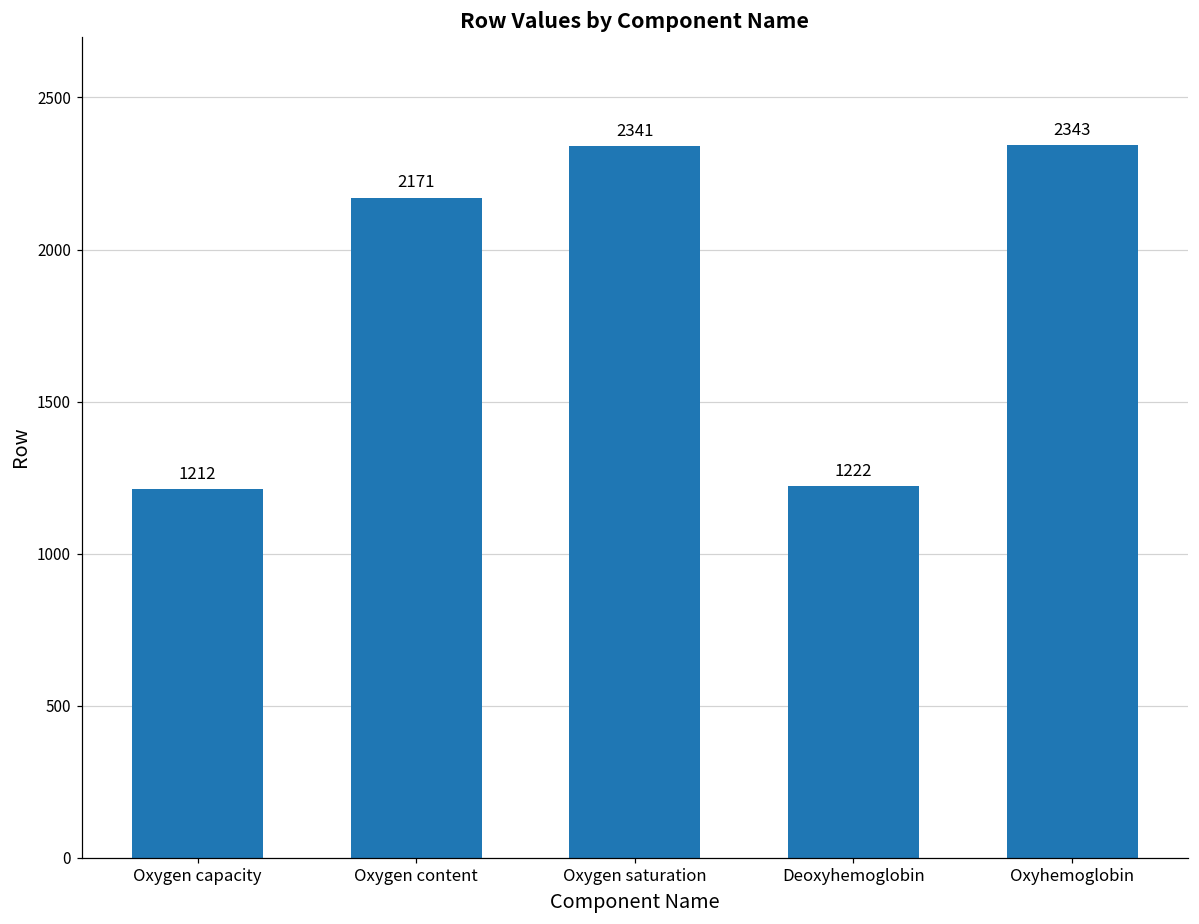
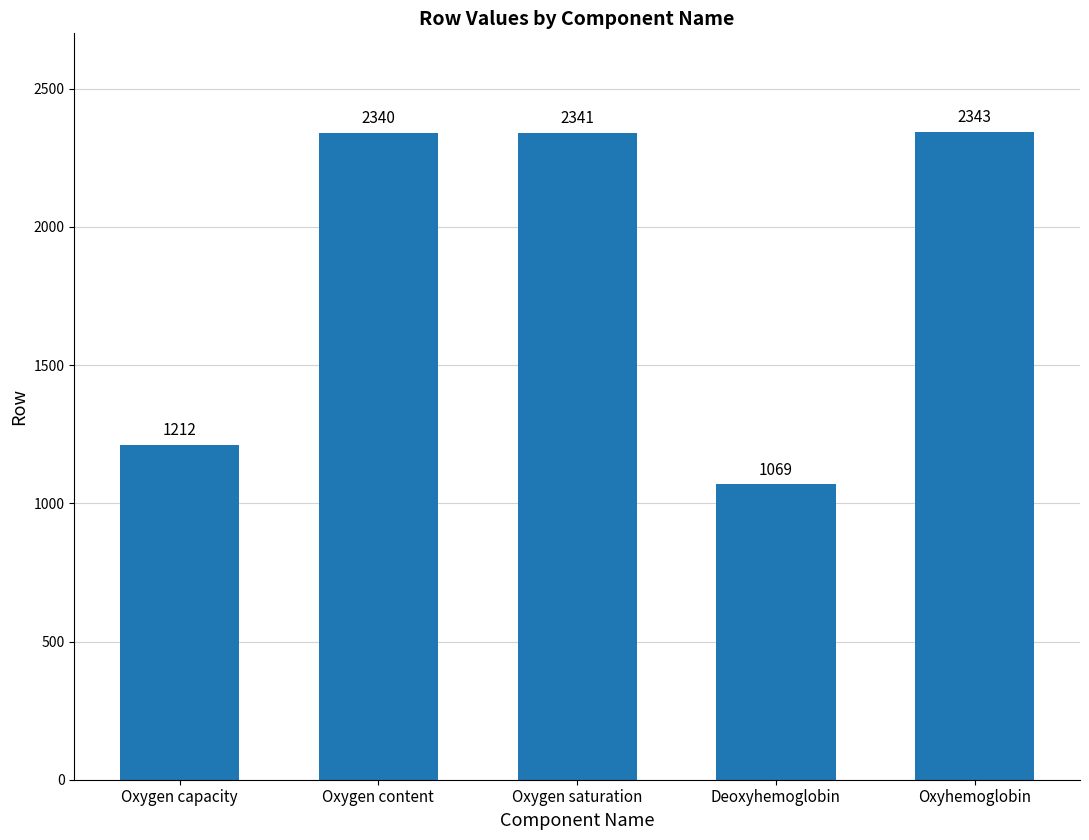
  {
    "Oxygen capacity": 1212,
-   "Oxygen content": 2171,
+   "Oxygen content": 2340,
    "Oxygen saturation": 2341,
-   "Deoxyhemoglobin": 1222,
+   "Deoxyhemoglobin": 1069,
    "Oxyhemoglobin": 2343
  }
